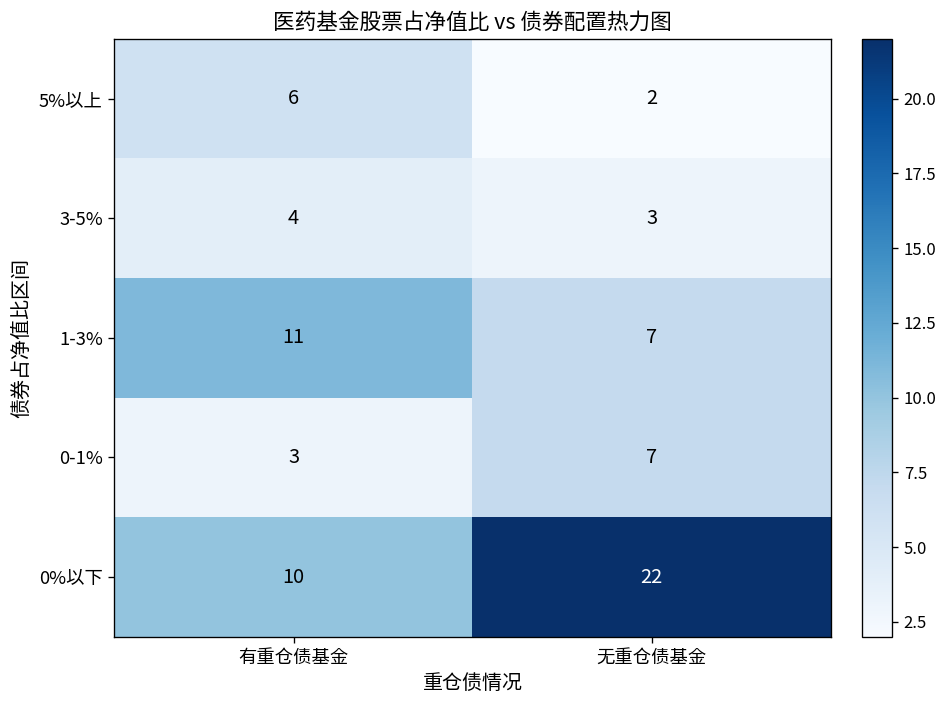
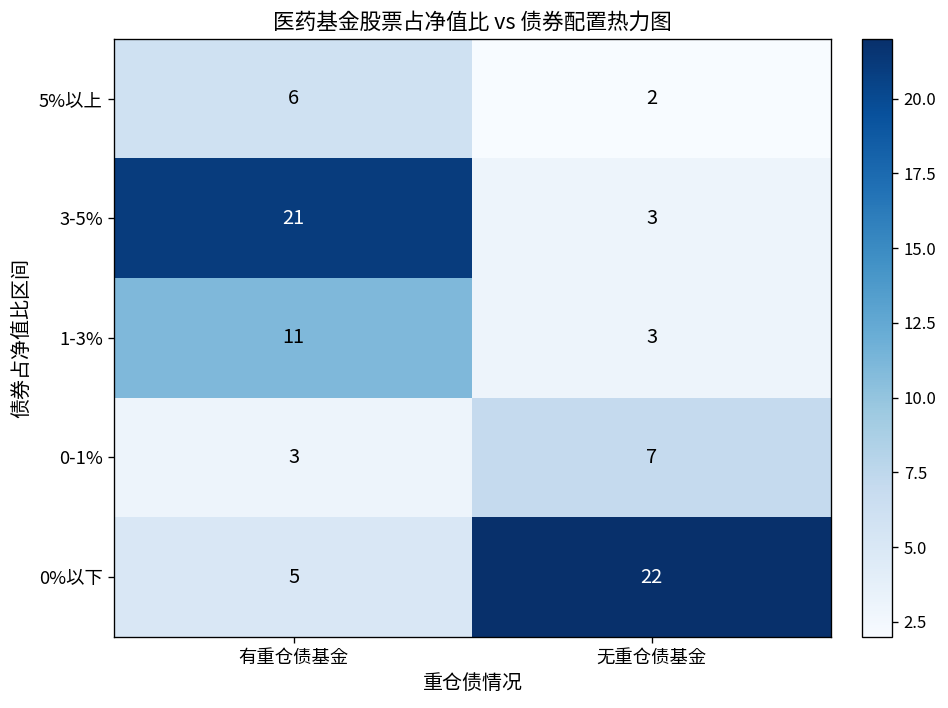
  {
    "5%以上": {
      "有重仓债基金": 6,
      "无重仓债基金": 2
    },
    "3-5%": {
-     "有重仓债基金": 4,
+     "有重仓债基金": 21,
      "无重仓债基金": 3
    },
    "1-3%": {
      "有重仓债基金": 11,
-     "无重仓债基金": 7
+     "无重仓债基金": 3
    },
    "0-1%": {
      "有重仓债基金": 3,
      "无重仓债基金": 7
    },
    "0%以下": {
-     "有重仓债基金": 10,
+     "有重仓债基金": 5,
      "无重仓债基金": 22
    }
  }
